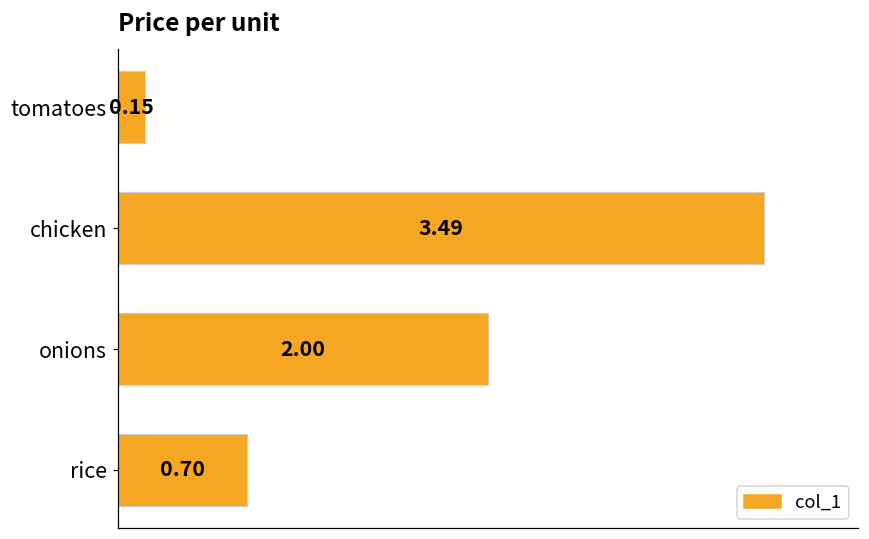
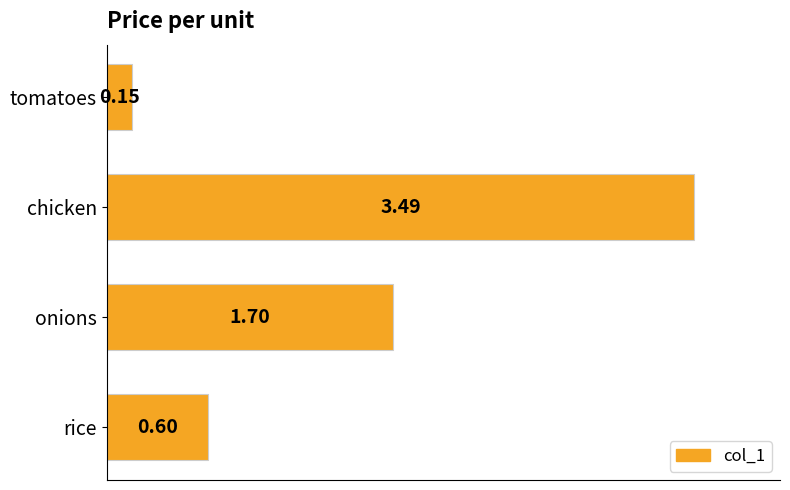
  {
    "tomatoes": 0.15,
    "chicken": 3.49,
-   "onions": 2.00,
-   "rice": 0.70
+   "onions": 1.70,
+   "rice": 0.60
  }
